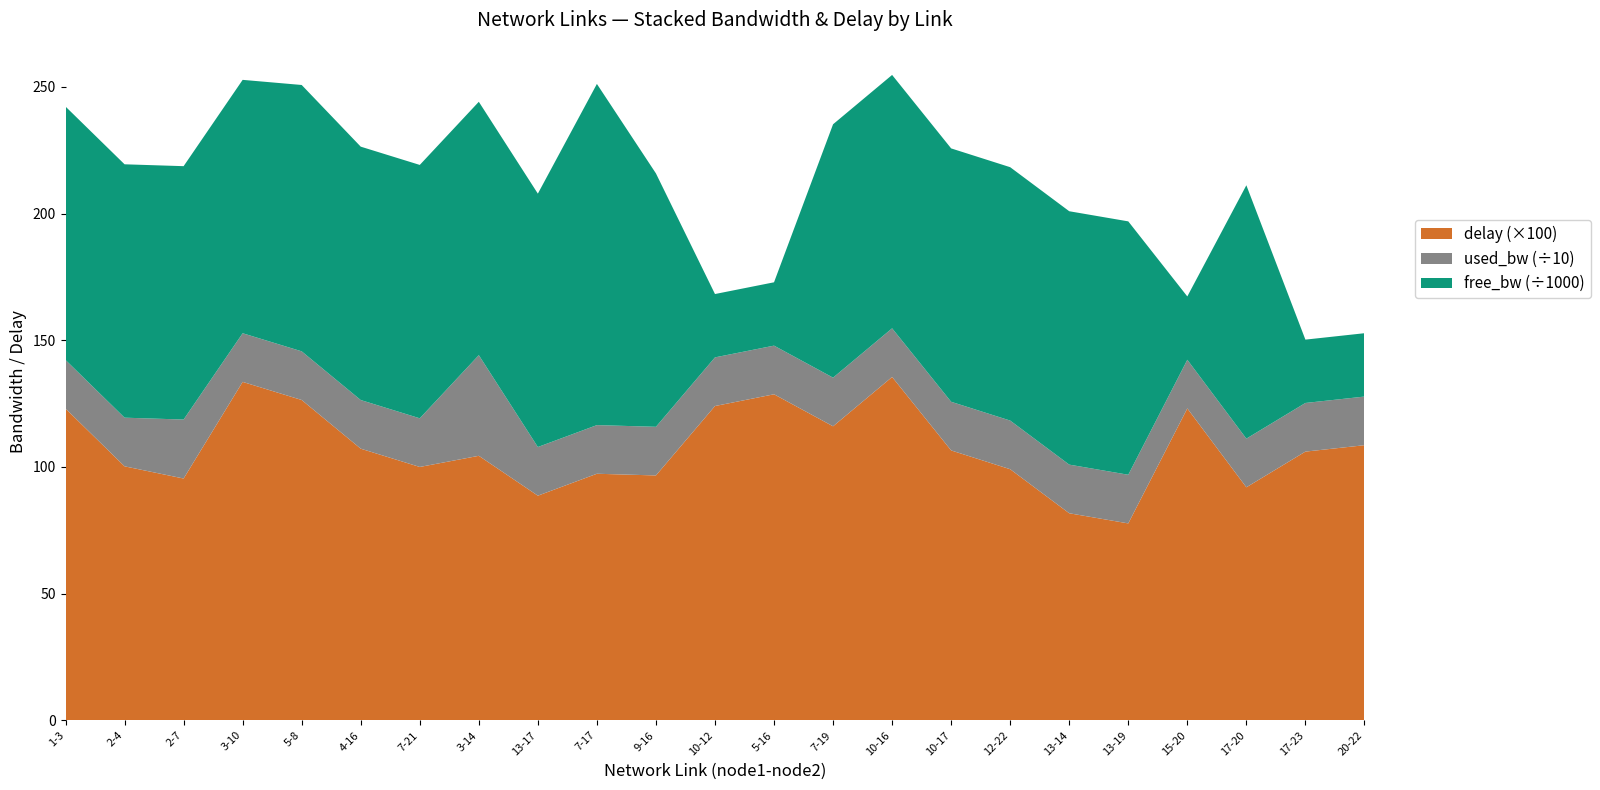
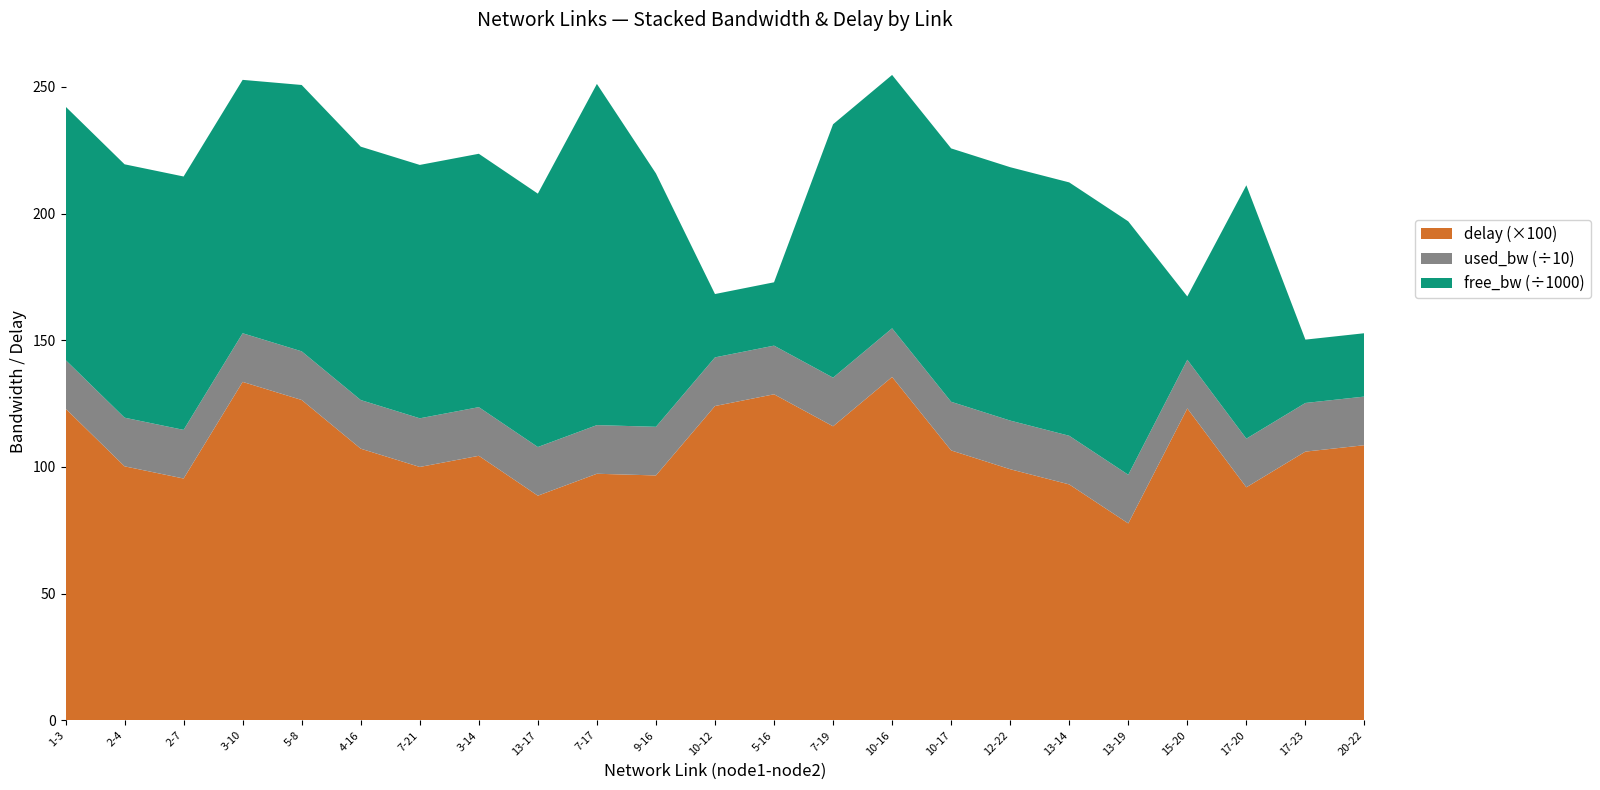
  {
    "delay (×100)": {
      "1-3": 123,
      "2-4": 100,
      "2-7": 95,
      "3-10": 134,
      "5-8": 126,
      "4-16": 107,
      "7-21": 100,
      "3-14": 104,
      "13-17": 89,
      "7-17": 97,
      "9-16": 97,
      "10-12": 124,
      "5-16": 129,
      "7-19": 116,
      "10-16": 136,
      "10-17": 107,
      "12-22": 99,
-     "13-14": 82,
+     "13-14": 93,
      "13-19": 78,
      "15-20": 123,
      "17-20": 92,
      "17-23": 106,
      "20-22": 109
    },
    "used_bw (÷10)": {
      "1-3": 19,
      "2-4": 19,
-     "2-7": 23,
+     "2-7": 19,
      "3-10": 19,
      "5-8": 19,
      "4-16": 19,
      "7-21": 19,
-     "3-14": 40,
+     "3-14": 19,
      "13-17": 19,
      "7-17": 19,
      "9-16": 19,
      "10-12": 19,
      "5-16": 19,
      "7-19": 19,
      "10-16": 19,
      "10-17": 19,
      "12-22": 19,
      "13-14": 19,
      "13-19": 19,
      "15-20": 19,
      "17-20": 19,
      "17-23": 19,
      "20-22": 19
    },
    "free_bw (÷1000)": {
      "1-3": 100,
      "2-4": 100,
      "2-7": 100,
      "3-10": 100,
      "5-8": 105,
      "4-16": 100,
      "7-21": 100,
      "3-14": 100,
      "13-17": 100,
      "7-17": 135,
      "9-16": 100,
      "10-12": 25,
      "5-16": 25,
      "7-19": 100,
      "10-16": 100,
      "10-17": 100,
      "12-22": 100,
      "13-14": 100,
      "13-19": 100,
      "15-20": 25,
      "17-20": 100,
      "17-23": 25,
      "20-22": 25
    }
  }
